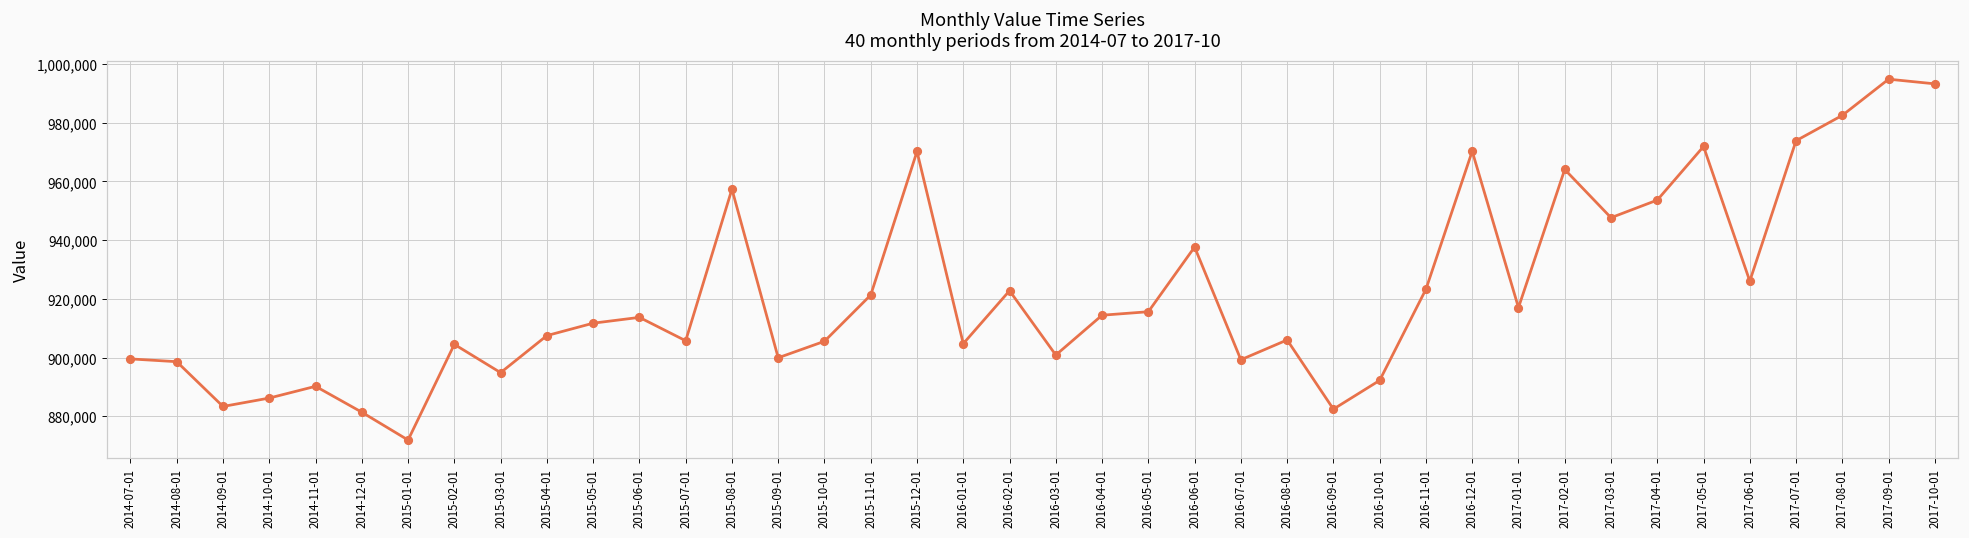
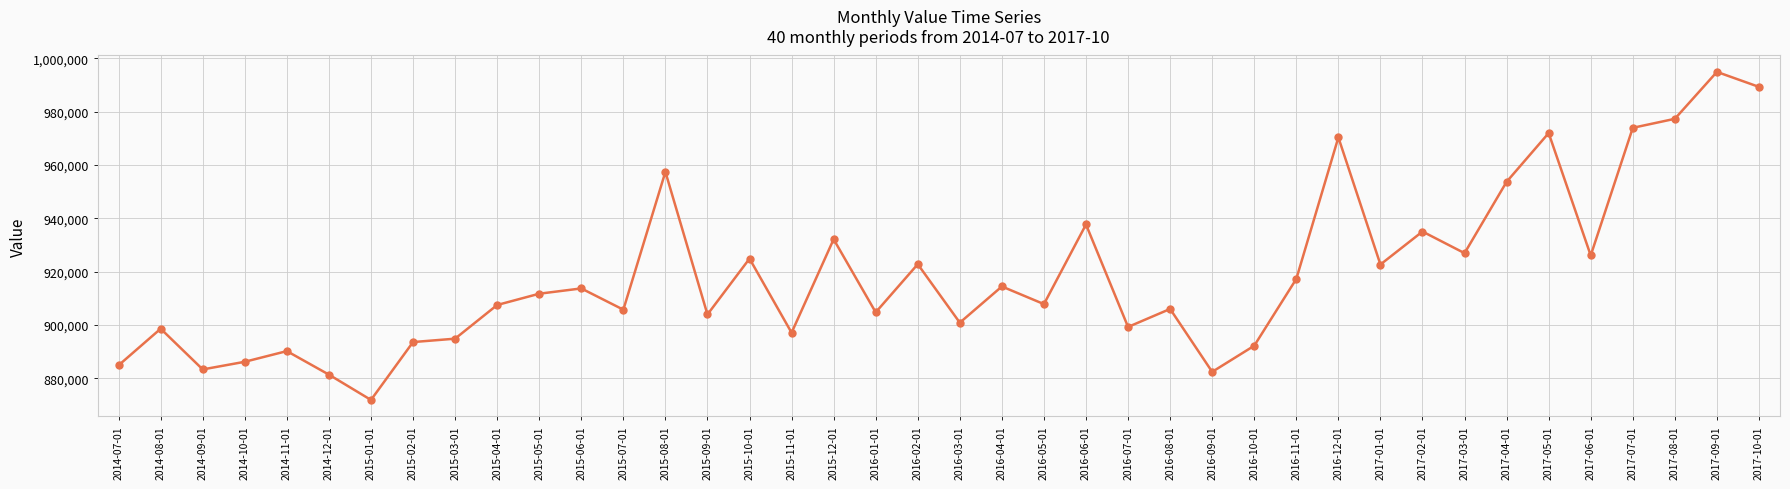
  {
-   "2014-07-01": "900,000",
+   "2014-07-01": "885,000",
    "2014-08-01": "899,000",
    "2014-09-01": "883,000",
    "2014-10-01": "886,000",
    "2014-11-01": "890,000",
    "2014-12-01": "881,000",
    "2015-01-01": "872,000",
-   "2015-02-01": "904,000",
+   "2015-02-01": "894,000",
    "2015-03-01": "895,000",
    "2015-04-01": "907,000",
    "2015-05-01": "912,000",
    "2015-06-01": "914,000",
    "2015-07-01": "906,000",
    "2015-08-01": "957,000",
-   "2015-09-01": "900,000",
-   "2015-10-01": "906,000",
-   "2015-11-01": "921,000",
-   "2015-12-01": "970,000",
+   "2015-09-01": "904,000",
+   "2015-10-01": "925,000",
+   "2015-11-01": "897,000",
+   "2015-12-01": "932,000",
    "2016-01-01": "905,000",
    "2016-02-01": "923,000",
    "2016-03-01": "901,000",
    "2016-04-01": "914,000",
-   "2016-05-01": "916,000",
+   "2016-05-01": "908,000",
    "2016-06-01": "938,000",
    "2016-07-01": "899,000",
    "2016-08-01": "906,000",
    "2016-09-01": "882,000",
    "2016-10-01": "892,000",
-   "2016-11-01": "923,000",
+   "2016-11-01": "917,000",
    "2016-12-01": "970,000",
-   "2017-01-01": "917,000",
-   "2017-02-01": "964,000",
-   "2017-03-01": "948,000",
+   "2017-01-01": "923,000",
+   "2017-02-01": "935,000",
+   "2017-03-01": "927,000",
    "2017-04-01": "954,000",
    "2017-05-01": "972,000",
    "2017-06-01": "926,000",
    "2017-07-01": "974,000",
-   "2017-08-01": "983,000",
+   "2017-08-01": "977,000",
    "2017-09-01": "995,000",
-   "2017-10-01": "993,000"
+   "2017-10-01": "989,000"
  }
